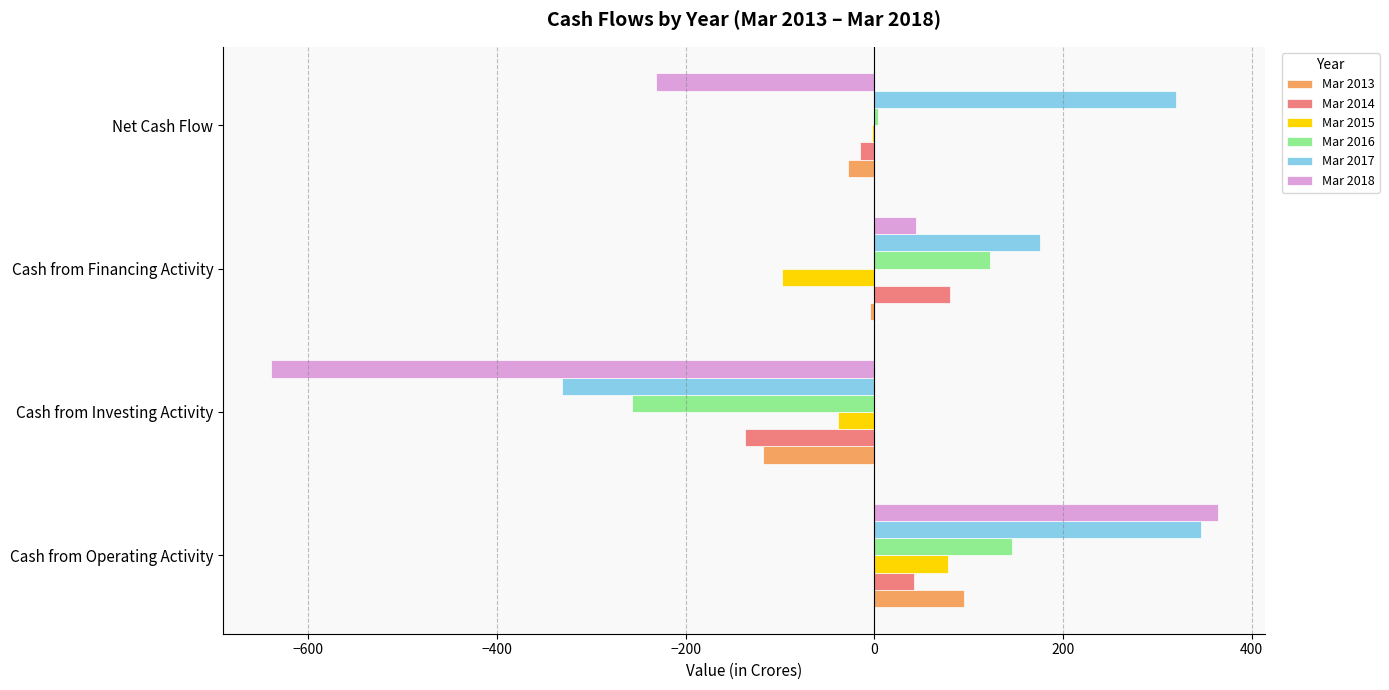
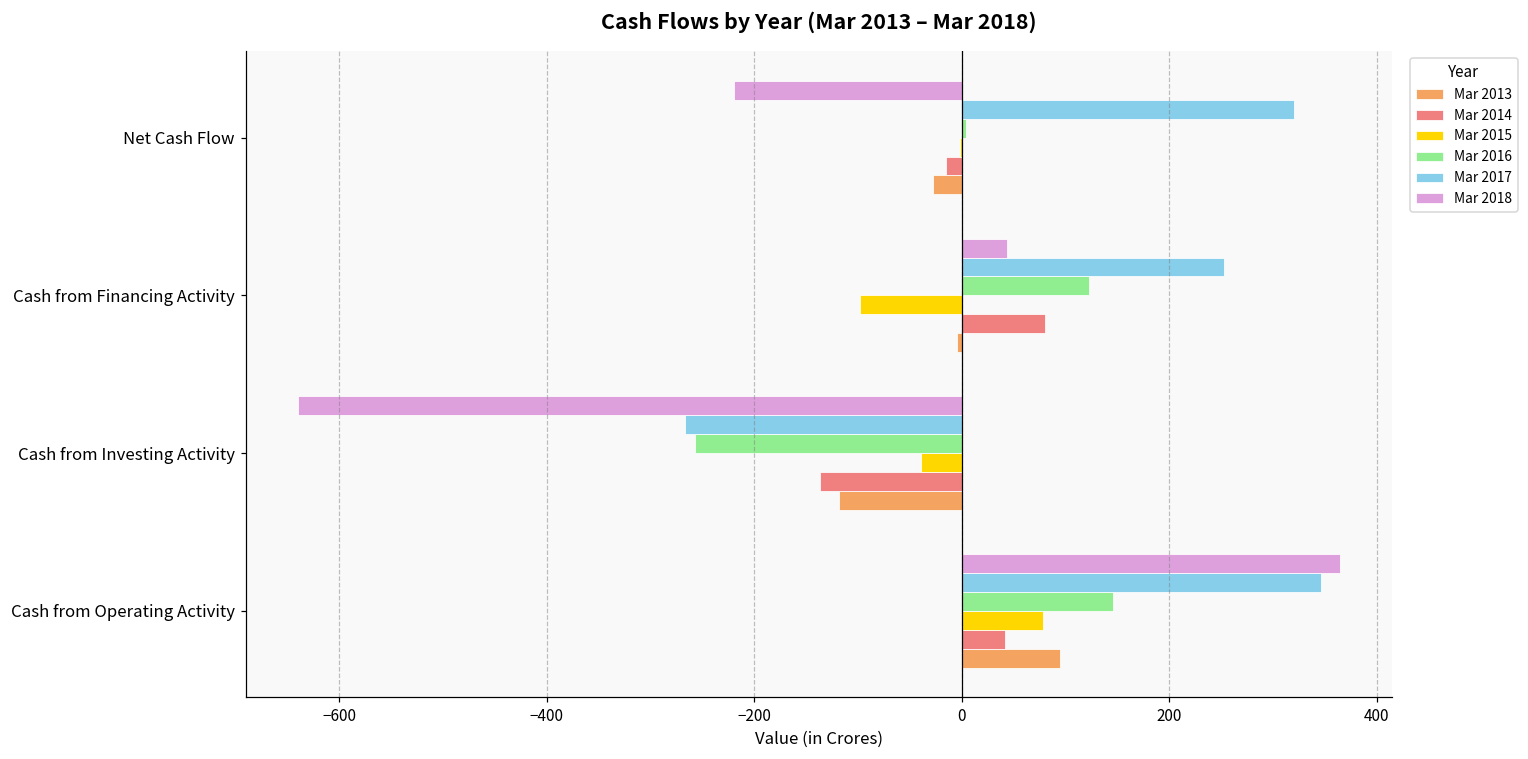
  {
    "Mar 2015": {
      "Cash from Financing Activity": -100,
      "Cash from Investing Activity": -40,
      "Cash from Operating Activity": 80
    },
    "Mar 2016": {
      "Net Cash Flow": 0,
      "Cash from Financing Activity": 120,
      "Cash from Investing Activity": -260,
      "Cash from Operating Activity": 150
    },
    "Mar 2017": {
      "Net Cash Flow": 320,
-     "Cash from Financing Activity": 180,
-     "Cash from Investing Activity": -330,
+     "Cash from Financing Activity": 250,
+     "Cash from Investing Activity": -270,
      "Cash from Operating Activity": 350
    },
    "Mar 2018": {
-     "Net Cash Flow": -230,
+     "Net Cash Flow": -220,
      "Cash from Financing Activity": 40,
      "Cash from Investing Activity": -640,
      "Cash from Operating Activity": 360
    }
  }
